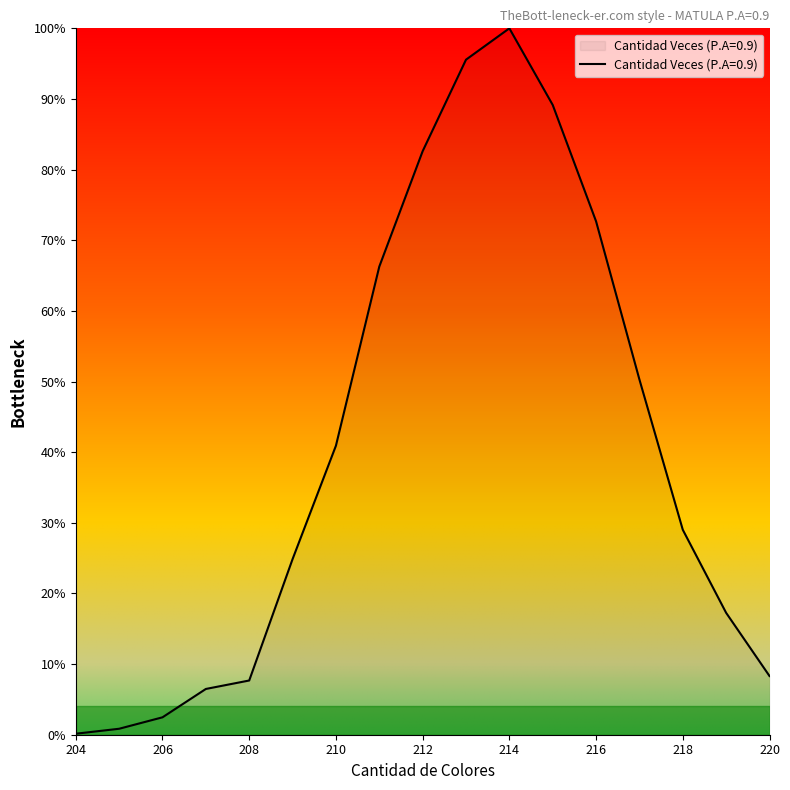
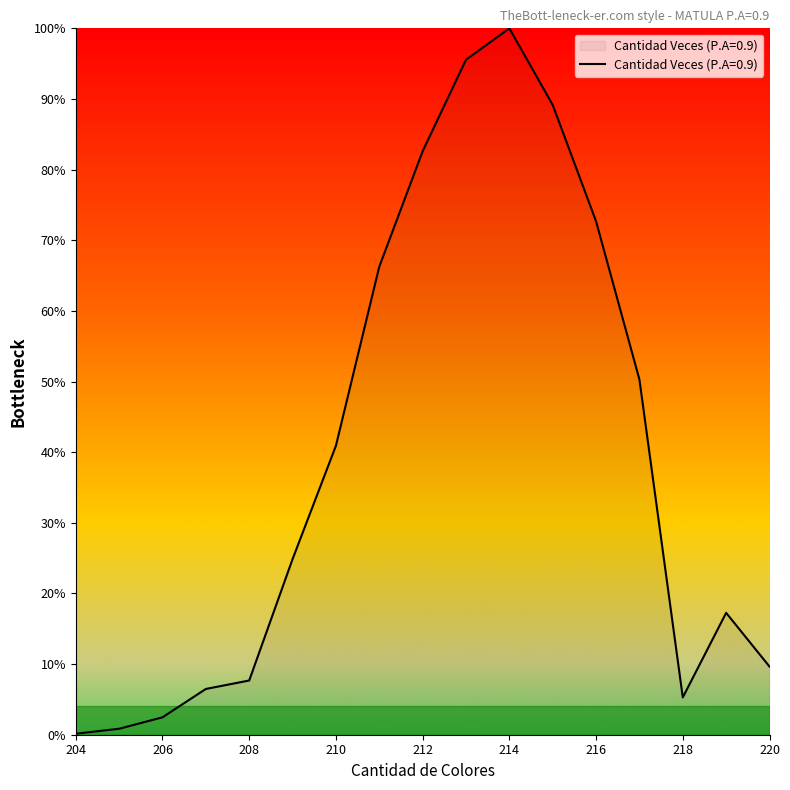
  {
    "208": "8%",
    "210": "41%",
    "212": "83%",
    "214": "100%",
    "216": "73%",
-   "218": "29%",
-   "220": "8%"
+   "218": "5%",
+   "220": "10%"
  }
